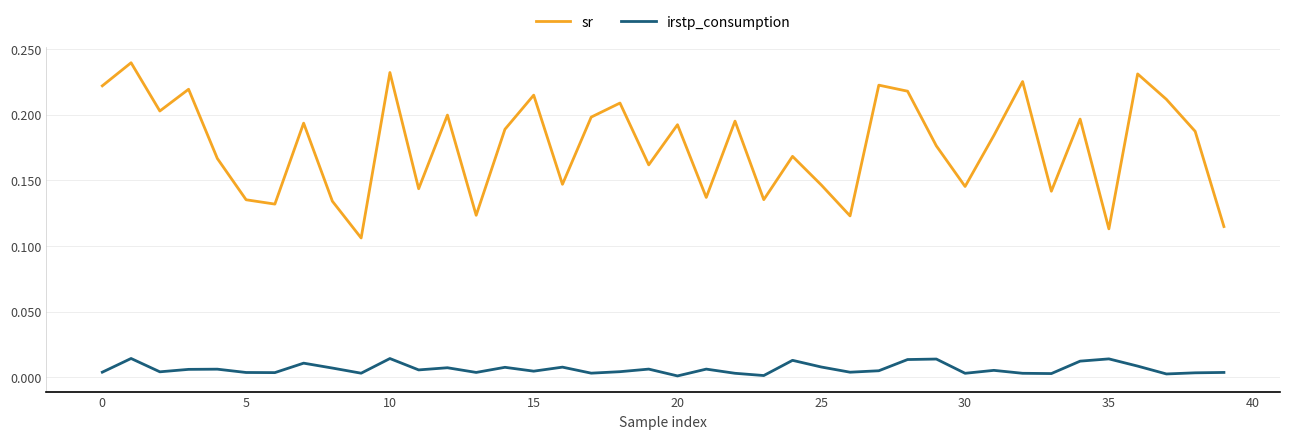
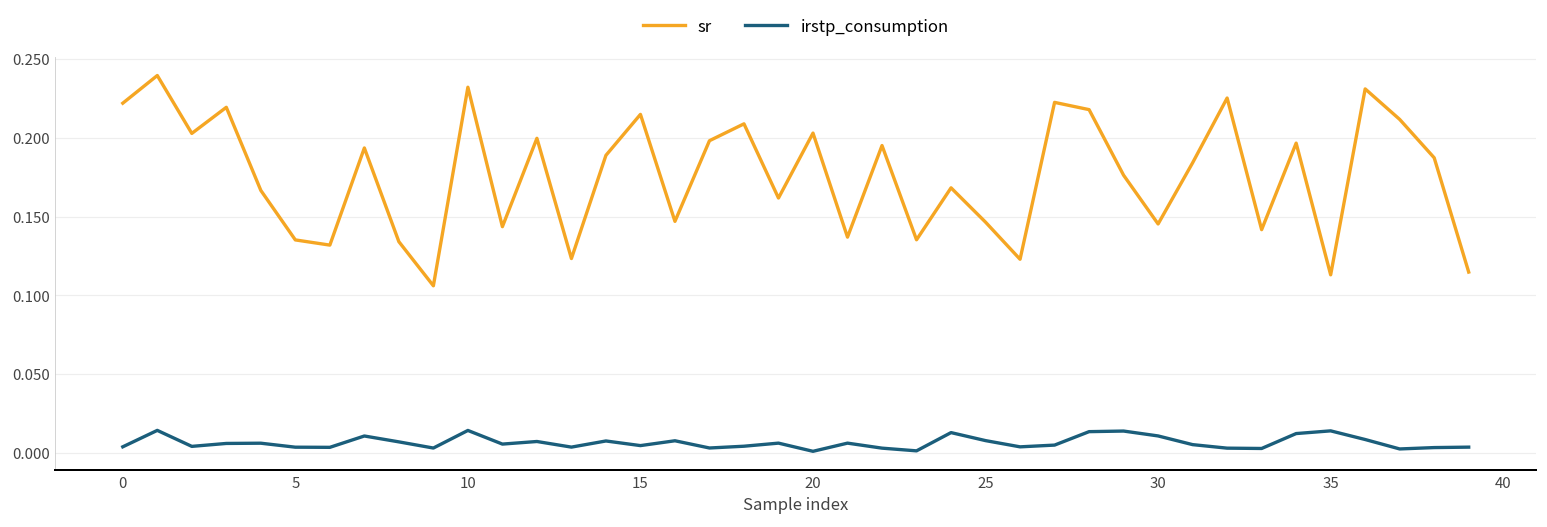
  {
    "sr": {
      "0": 0.222,
      "5": 0.135,
      "10": 0.232,
      "15": 0.215,
-     "20": 0.192,
+     "20": 0.203,
      "25": 0.147,
      "30": 0.145,
      "35": 0.113
    },
    "irstp_consumption": {
      "0": 0.004,
      "5": 0.004,
      "10": 0.014,
      "15": 0.005,
      "20": 0.001,
      "25": 0.008,
-     "30": 0.003,
+     "30": 0.011,
      "35": 0.014
    }
  }
